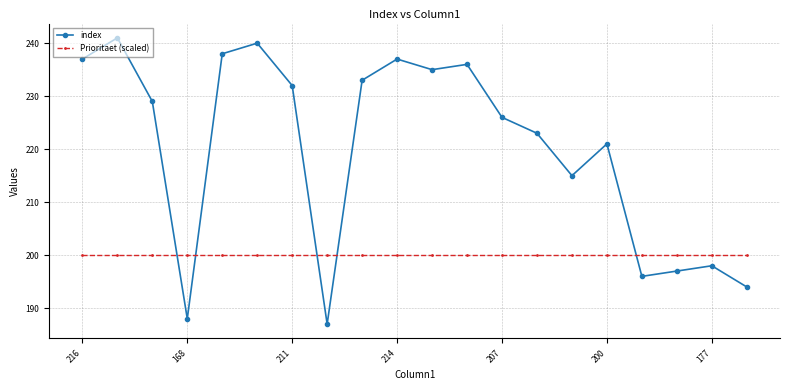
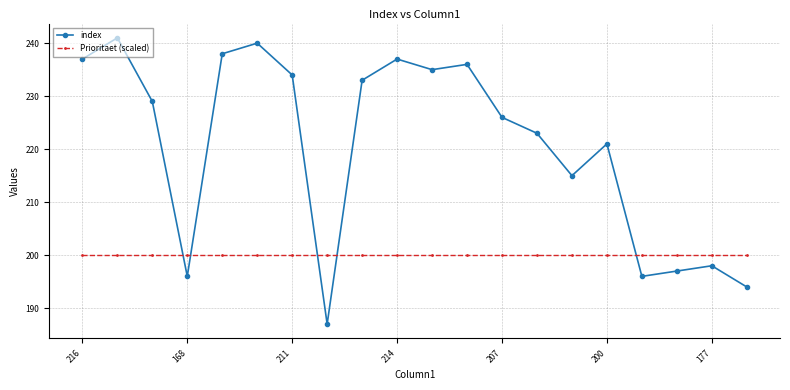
  {
    "index": {
      "216": 237,
-     "168": 188,
-     "211": 232,
+     "168": 196,
+     "211": 234,
      "214": 237,
      "207": 226,
      "200": 221,
      "177": 198
    },
    "Prioritaet (scaled)": {
      "216": 200,
      "168": 200,
      "211": 200,
      "214": 200,
      "207": 200,
      "200": 200,
      "177": 200
    }
  }
